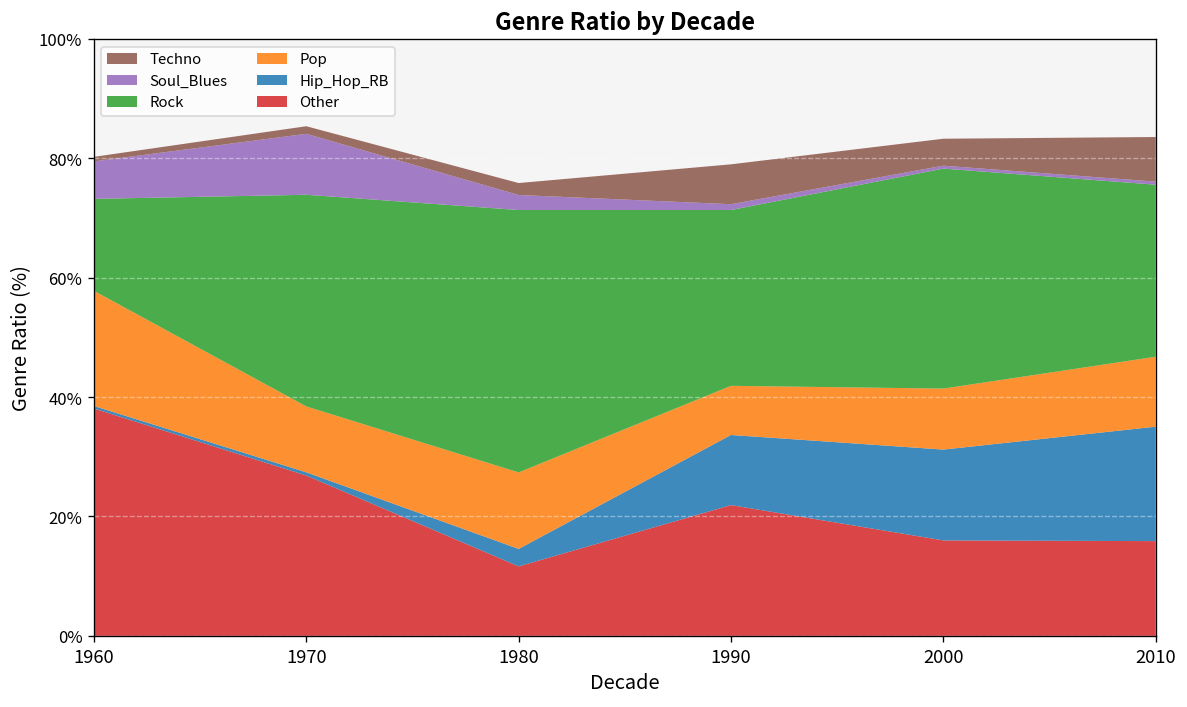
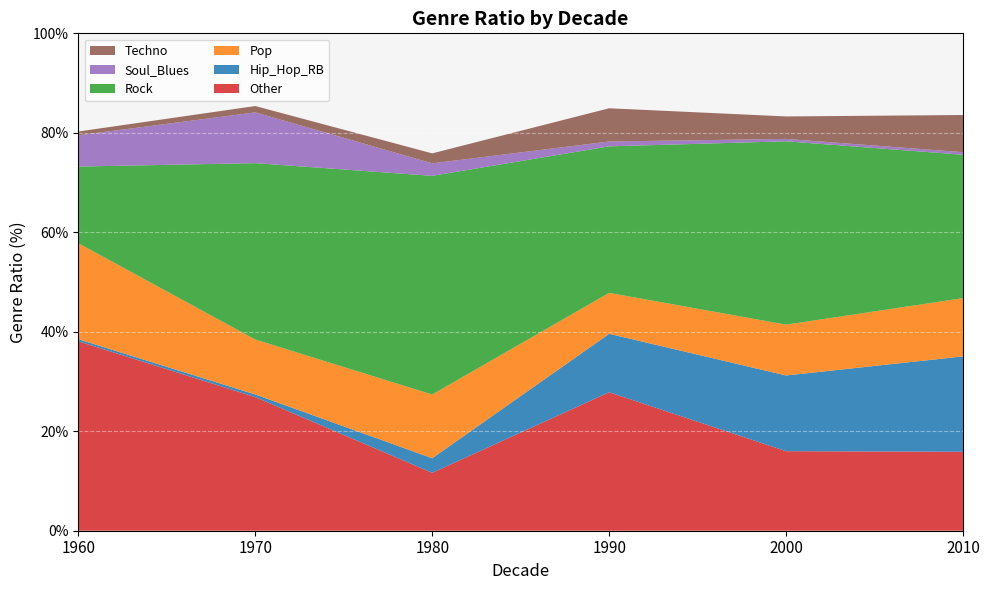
  {
    "Other": {
      "1970": "27%",
      "1980": "12%",
-     "1990": "22%",
+     "1990": "28%",
      "2000": "16%",
      "2010": "16%"
    },
    "Hip_Hop_RB": {
      "1970": "1%",
      "1980": "3%",
      "1990": "12%",
      "2000": "15%",
      "2010": "19%"
    },
    "Pop": {
      "1960": "19%",
      "1970": "11%",
      "1980": "13%",
      "1990": "8%",
      "2000": "10%",
      "2010": "12%"
    },
    "Rock": {
      "1960": "15%",
      "1970": "35%",
      "1980": "44%",
      "1990": "29%"
    },
    "Soul_Blues": {
      "1960": "6%",
      "1970": "10%",
      "1980": "3%",
      "1990": "1%"
    },
    "Techno": {
      "1960": "1%",
      "1970": "1%",
      "1980": "2%",
      "1990": "7%",
      "2000": "5%",
      "2010": "7%"
    }
  }
